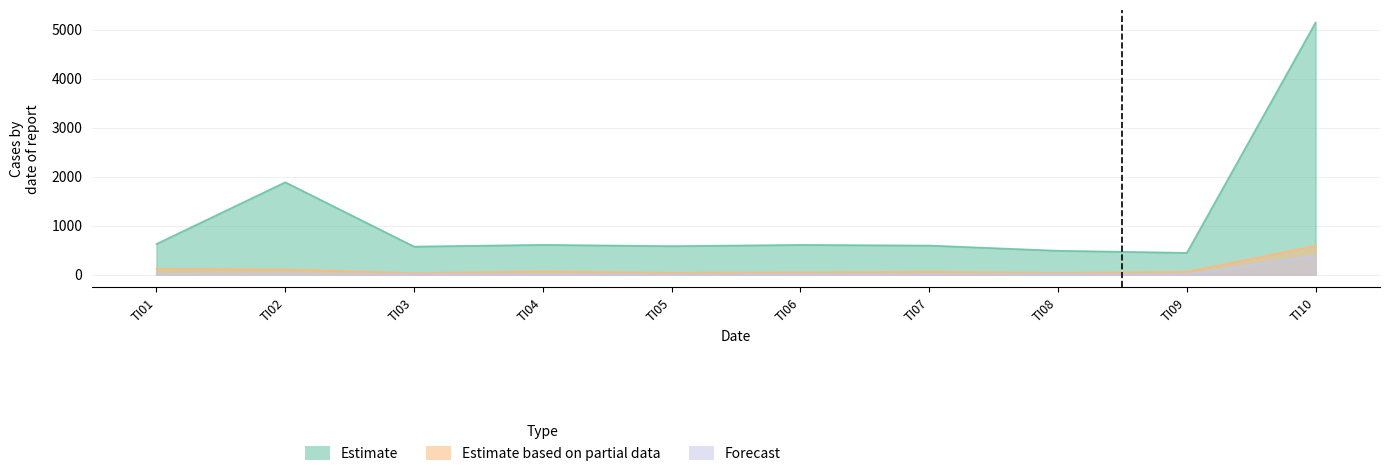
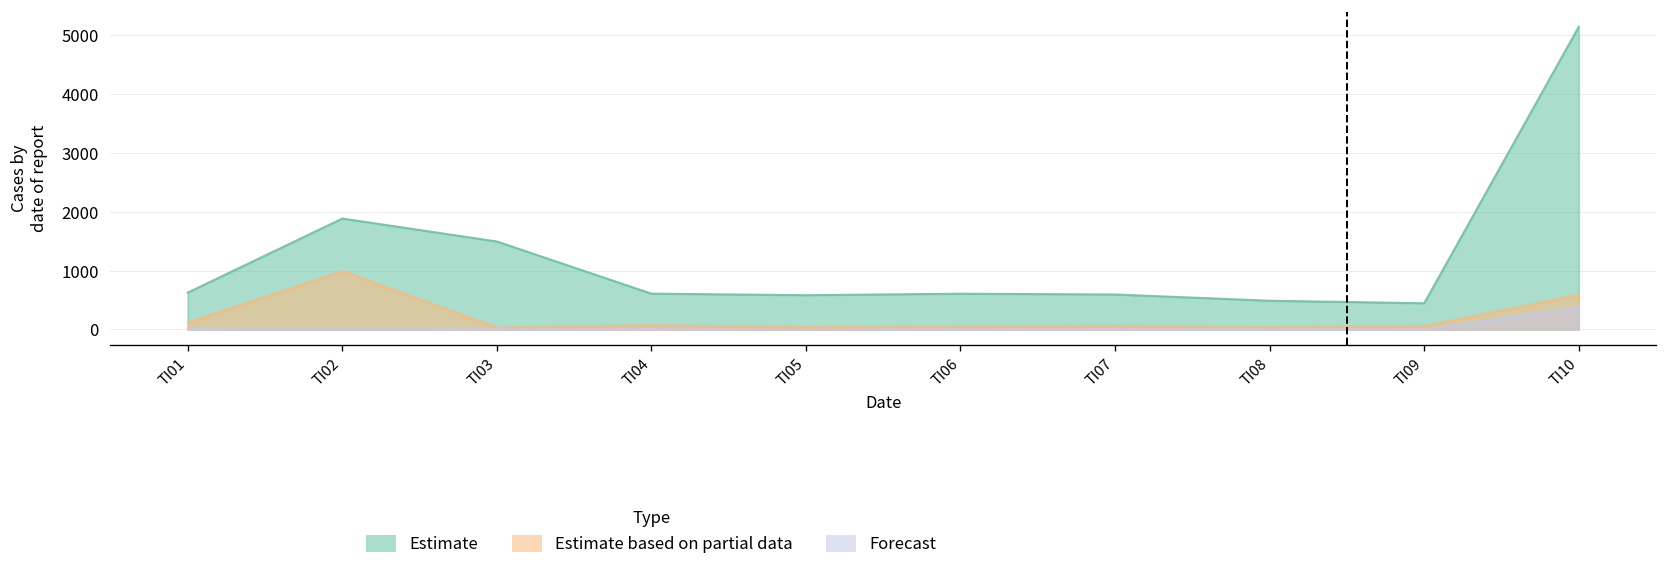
  {
    "Estimate": {
      "TI01": 600,
      "TI02": 1900,
-     "TI03": 600,
+     "TI03": 1500,
      "TI04": 600,
      "TI05": 600,
      "TI06": 600,
      "TI07": 600,
      "TI08": 500,
      "TI09": 400,
      "TI10": 5100
    },
    "Estimate based on partial data": {
      "TI01": 100,
-     "TI02": 100,
+     "TI02": 1000,
      "TI04": 100,
      "TI07": 100,
      "TI09": 100,
      "TI10": 600
    },
    "Forecast": {
      "TI01": 0,
      "TI02": 0,
      "TI04": 0,
      "TI07": 0,
      "TI09": 0,
      "TI10": 400
    }
  }
